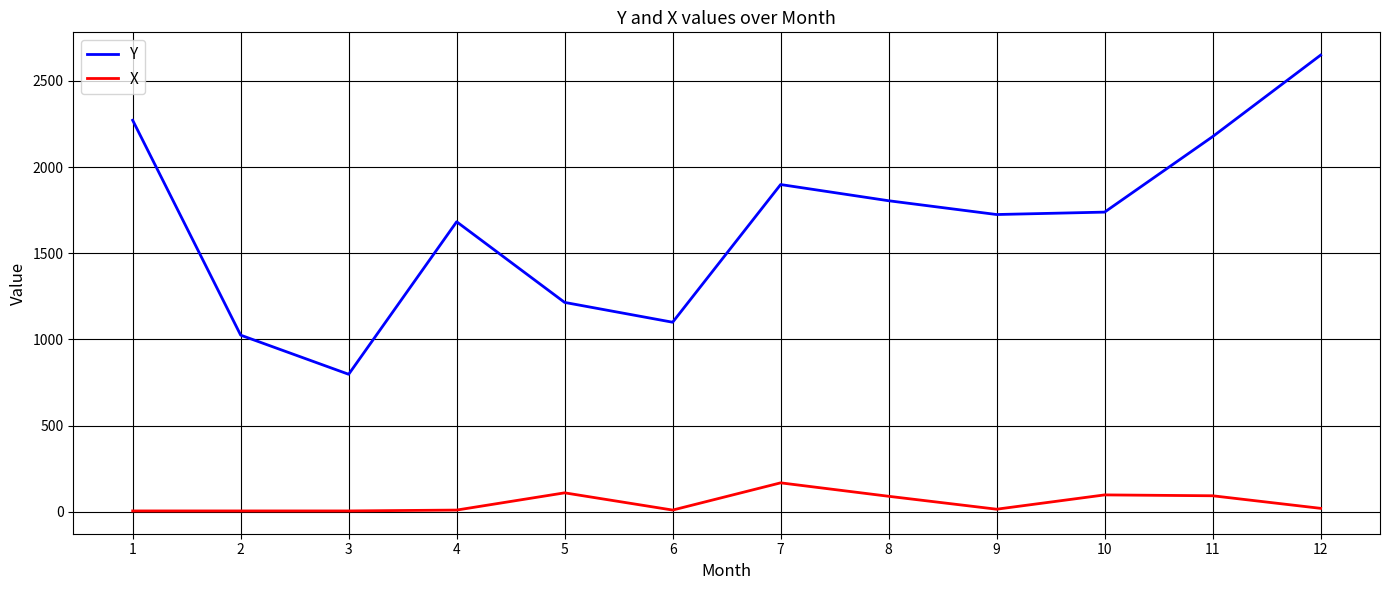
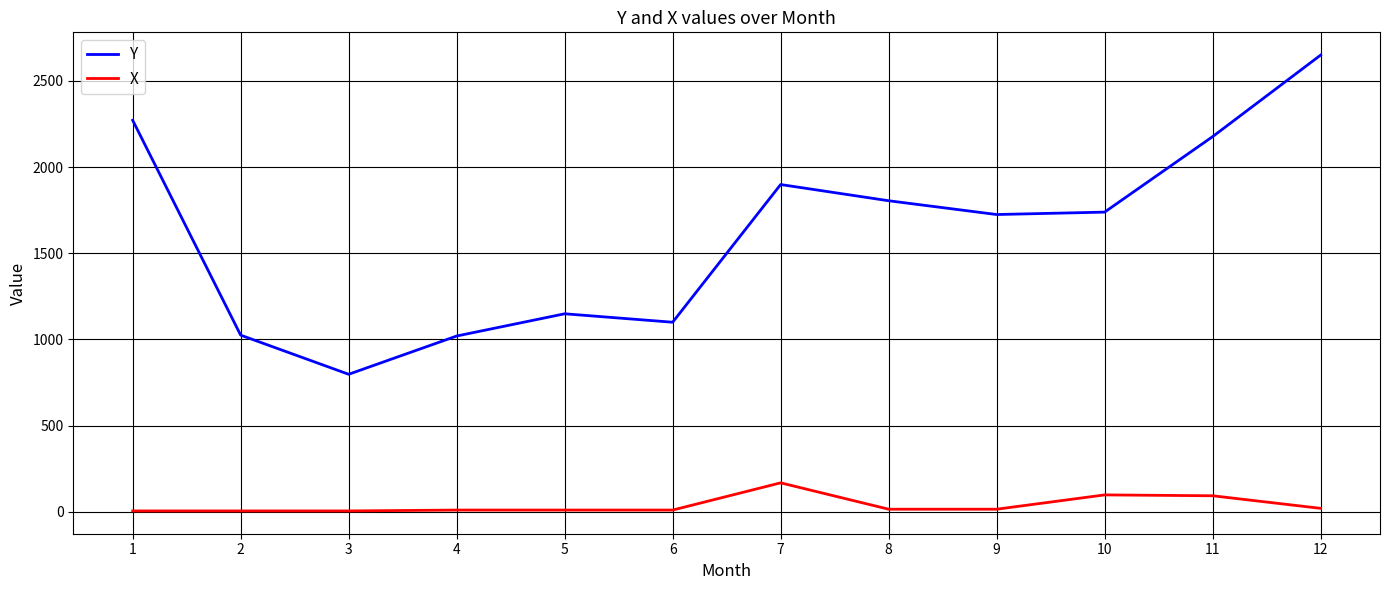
  {
    "Y": {
      "1": 2270,
      "2": 1030,
      "3": 800,
-     "4": 1680,
-     "5": 1220,
+     "4": 1020,
+     "5": 1150,
      "6": 1100,
      "7": 1900,
      "8": 1810,
      "9": 1730,
      "10": 1740,
      "11": 2180,
      "12": 2650
    },
    "X": {
      "1": 10,
      "2": 10,
      "3": 10,
      "4": 10,
-     "5": 110,
+     "5": 10,
      "6": 10,
      "7": 170,
-     "8": 90,
+     "8": 20,
      "9": 20,
      "10": 100,
      "11": 90,
      "12": 20
    }
  }
